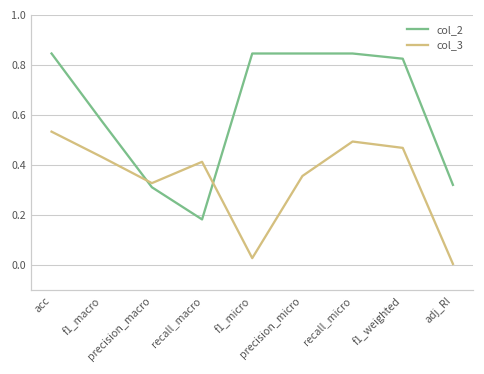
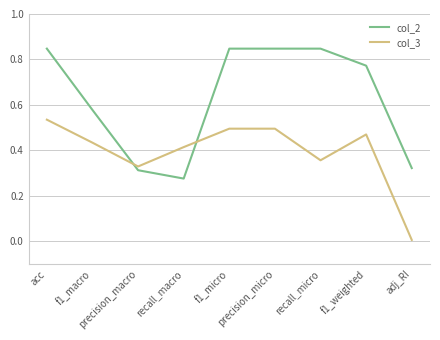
  {
    "col_2": {
      "acc": 0.85,
      "f1_macro": 0.58,
      "precision_macro": 0.31,
-     "recall_macro": 0.18,
+     "recall_macro": 0.28,
      "f1_micro": 0.85,
      "precision_micro": 0.85,
      "recall_micro": 0.85,
-     "f1_weighted": 0.83,
+     "f1_weighted": 0.77,
      "adj_RI": 0.32
    },
    "col_3": {
      "acc": 0.54,
      "f1_macro": 0.43,
      "precision_macro": 0.33,
      "recall_macro": 0.41,
-     "f1_micro": 0.03,
-     "precision_micro": 0.36,
-     "recall_micro": 0.50,
+     "f1_micro": 0.50,
+     "precision_micro": 0.50,
+     "recall_micro": 0.36,
      "f1_weighted": 0.47,
      "adj_RI": 0.01
    }
  }
